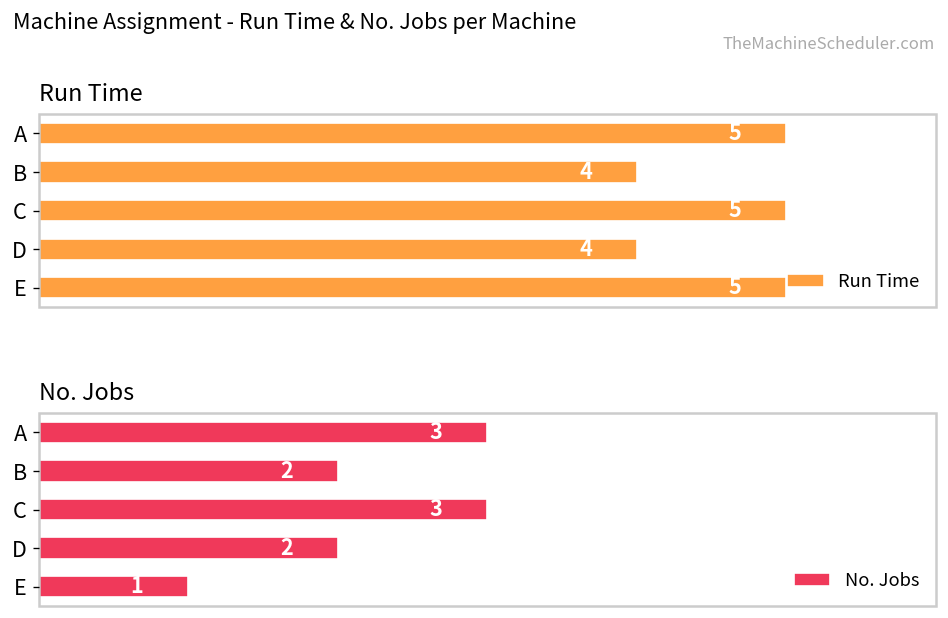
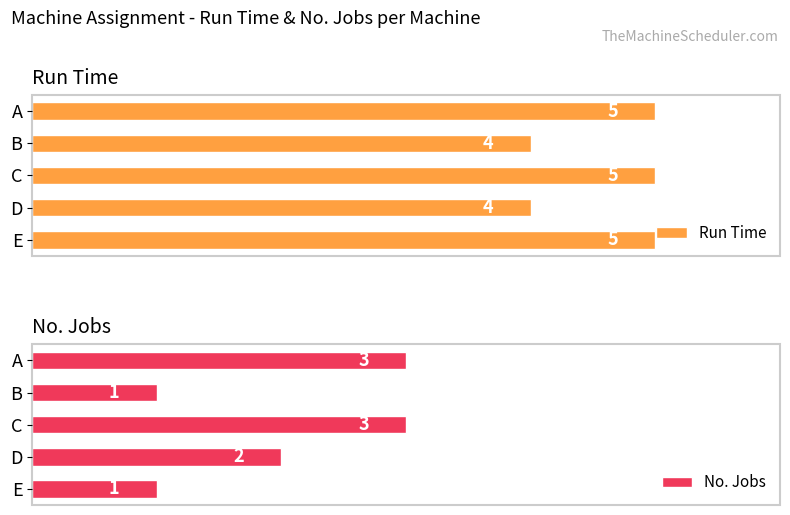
  {
    "Run Time": {
      "A": 5,
      "B": 4,
      "C": 5,
      "D": 4,
      "E": 5
    },
    "No. Jobs": {
      "A": 3,
-     "B": 2,
+     "B": 1,
      "C": 3,
      "D": 2,
      "E": 1
    }
  }
